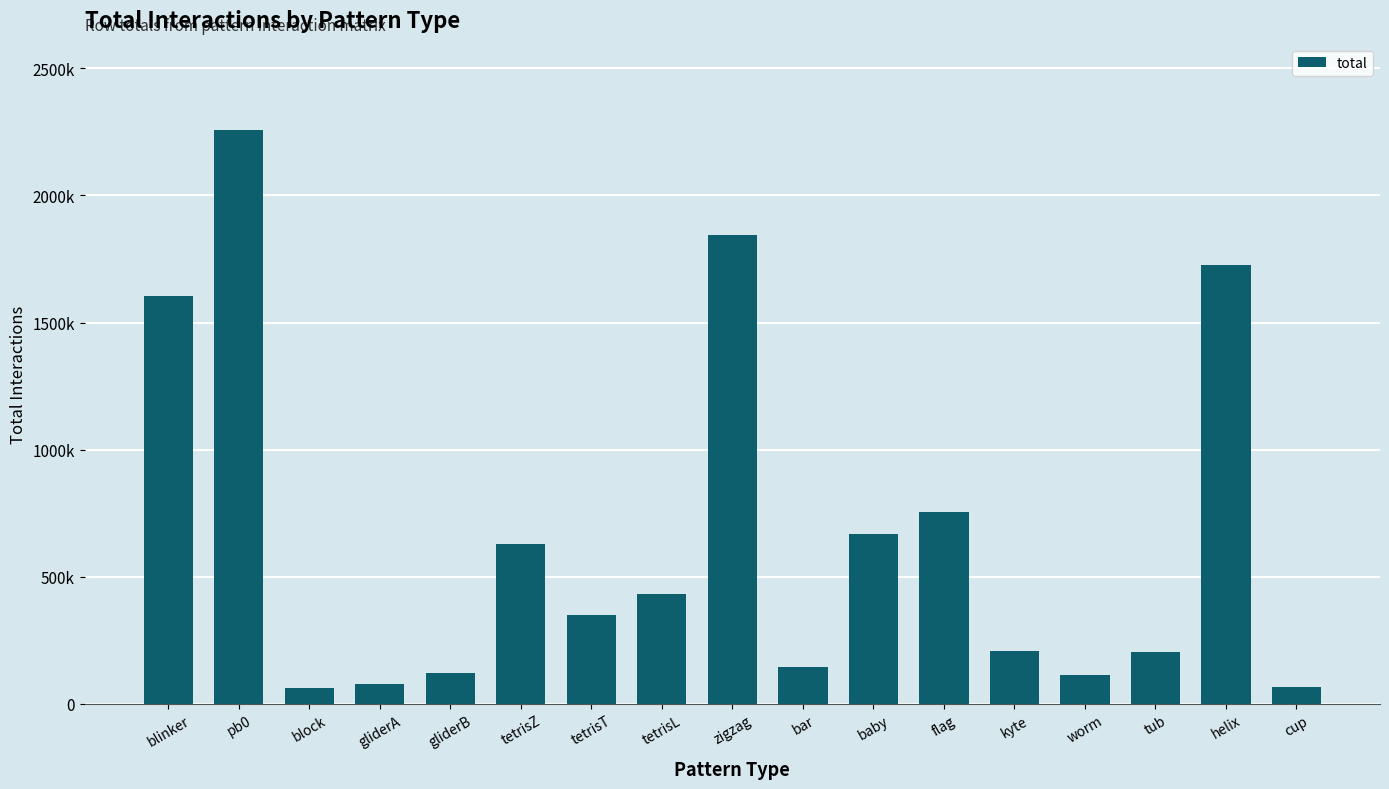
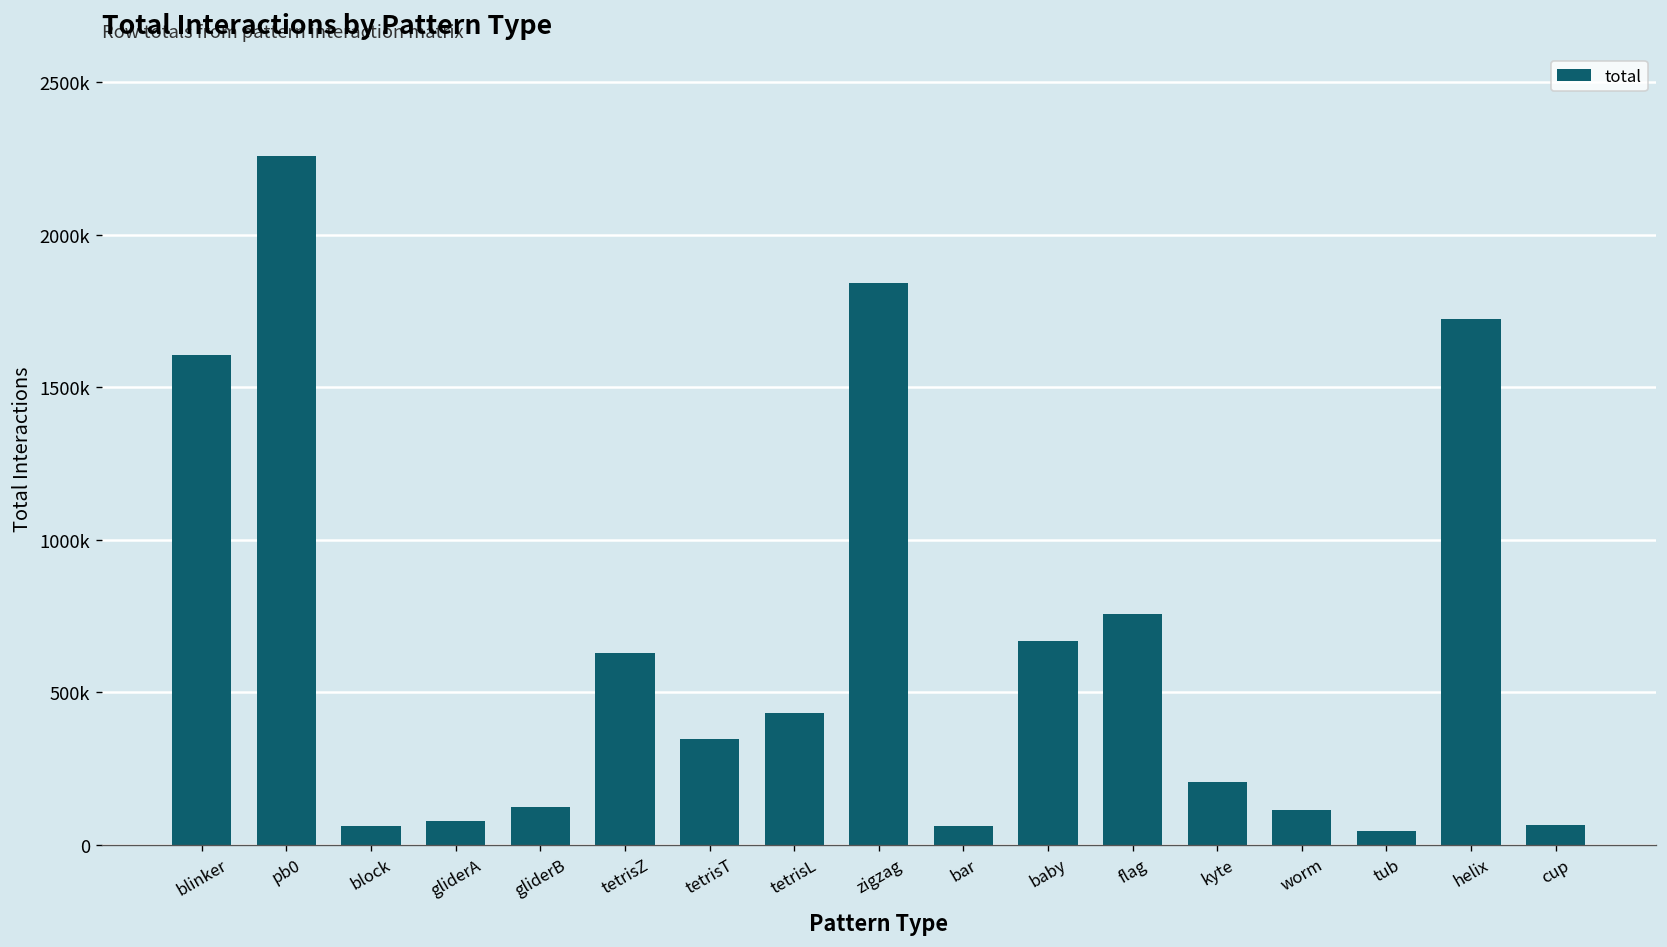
  {
    "blinker": 1600000,
    "pb0": 2260000,
    "block": 60000,
    "gliderA": 80000,
    "gliderB": 120000,
    "tetrisZ": 630000,
    "tetrisT": 350000,
    "tetrisL": 430000,
    "zigzag": 1840000,
-   "bar": 150000,
+   "bar": 60000,
    "baby": 670000,
    "flag": 760000,
    "kyte": 210000,
    "worm": 110000,
-   "tub": 200000,
+   "tub": 40000,
    "helix": 1720000,
    "cup": 70000
  }
